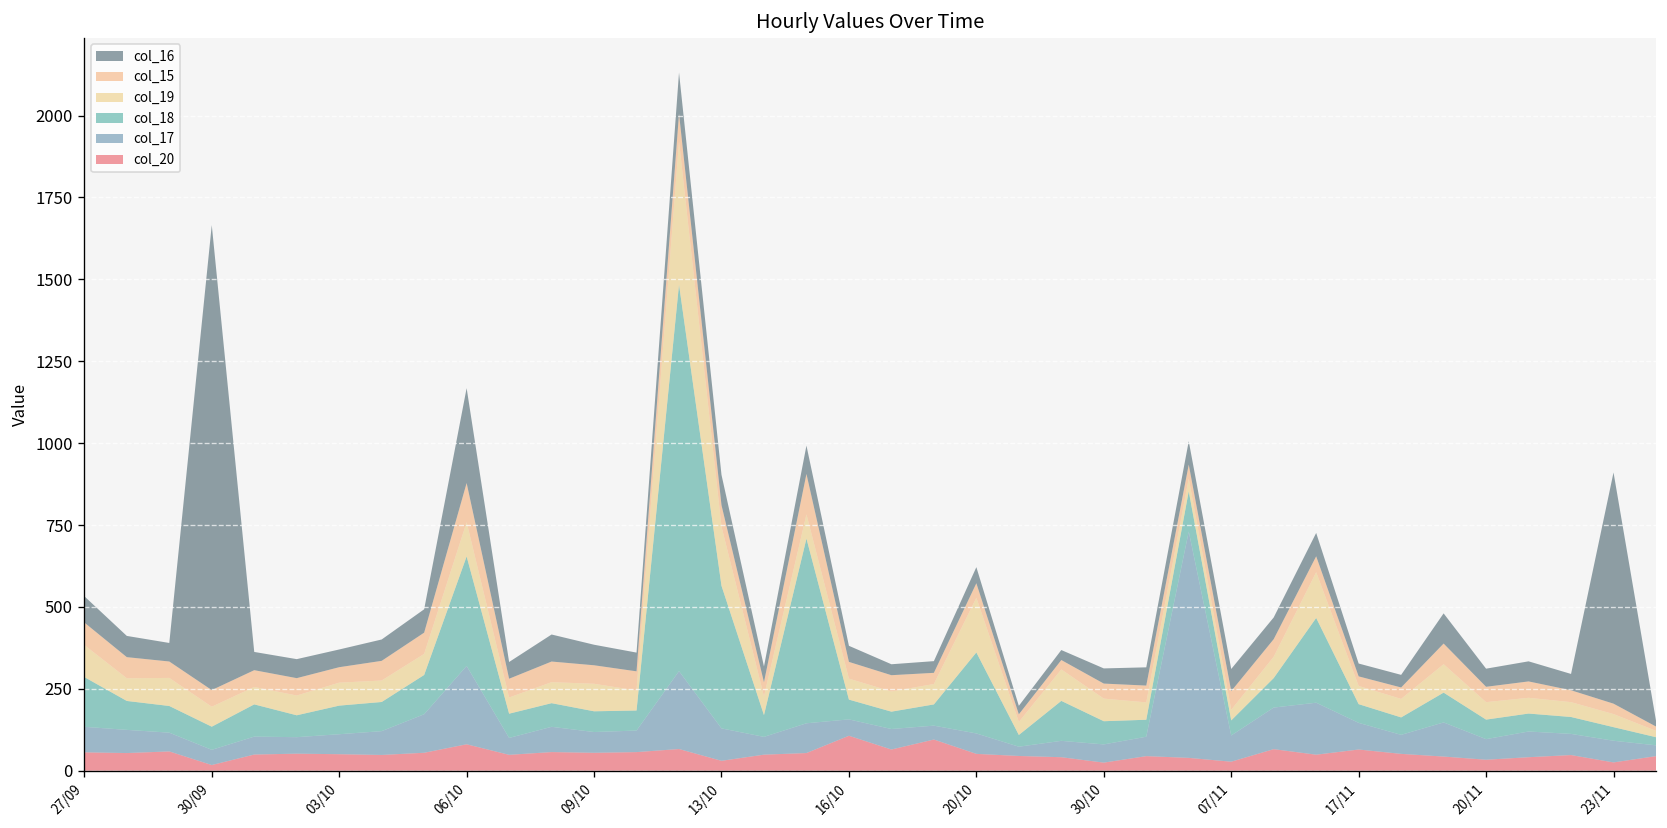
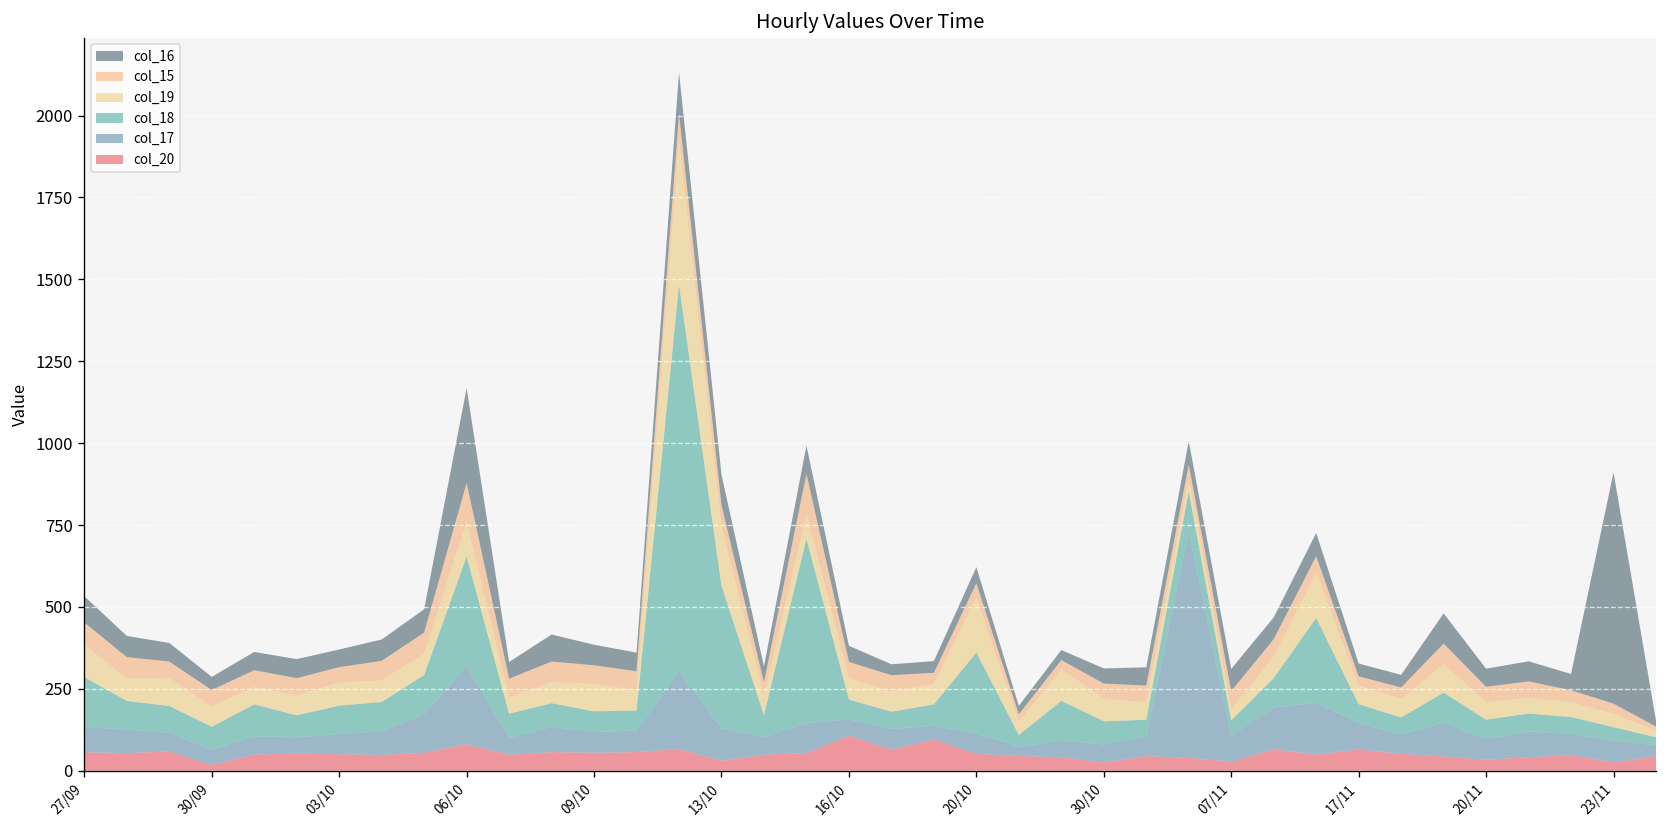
  {
    "col_20": {
      "27/09": 60,
      "30/09": 20,
      "03/10": 50,
      "06/10": 80,
      "09/10": 50,
      "13/10": 30,
      "16/10": 110,
      "20/10": 50,
      "30/10": 20,
      "07/11": 30,
      "17/11": 60,
      "20/11": 30,
      "23/11": 30
    },
    "col_16": {
      "27/09": 80,
-     "30/09": 1420,
+     "30/09": 40,
      "03/10": 50,
      "06/10": 290,
      "09/10": 60,
      "13/10": 90,
      "16/10": 50,
      "20/10": 50,
      "30/10": 50,
      "07/11": 70,
      "17/11": 40,
      "20/11": 60,
      "23/11": 710
    }
  }
